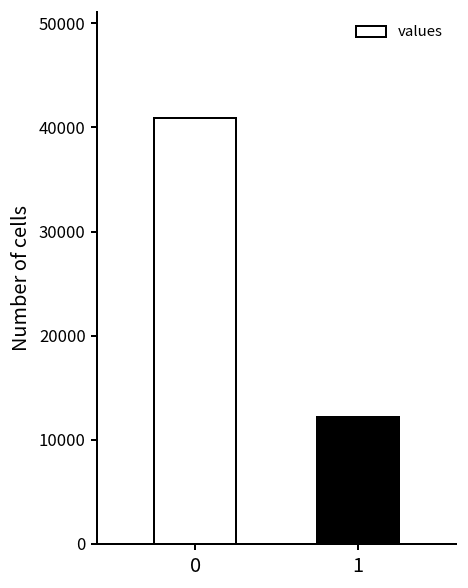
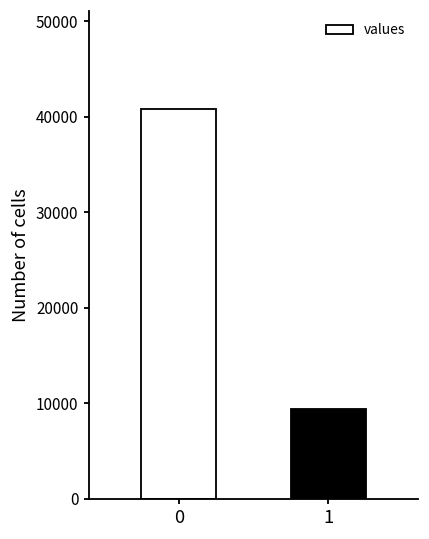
  {
    "0": 41000,
-   "1": 12000
+   "1": 9000
  }
